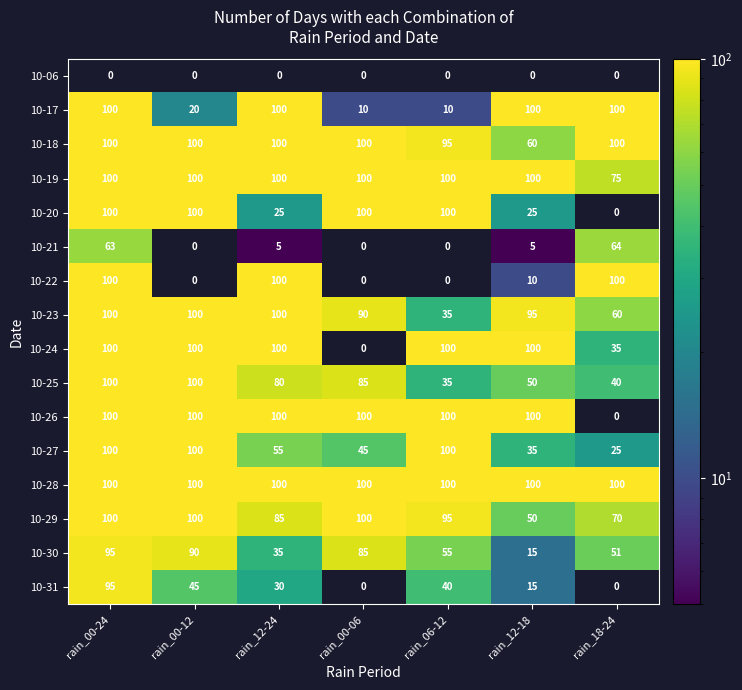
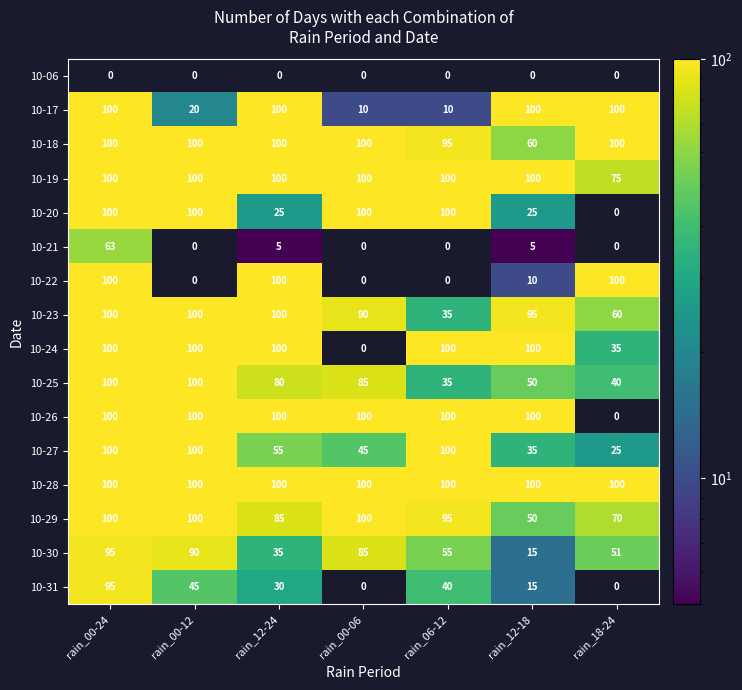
  {
    "10-06": {
      "rain_00-24": 0,
      "rain_00-12": 0,
      "rain_12-24": 0,
      "rain_00-06": 0,
      "rain_06-12": 0,
      "rain_12-18": 0,
      "rain_18-24": 0
    },
    "10-17": {
      "rain_00-24": 100,
      "rain_00-12": 20,
      "rain_12-24": 100,
      "rain_00-06": 10,
      "rain_06-12": 10,
      "rain_12-18": 100,
      "rain_18-24": 100
    },
    "10-18": {
      "rain_00-24": 100,
      "rain_00-12": 100,
      "rain_12-24": 100,
      "rain_00-06": 100,
      "rain_06-12": 95,
      "rain_12-18": 60,
      "rain_18-24": 100
    },
    "10-19": {
      "rain_00-24": 100,
      "rain_00-12": 100,
      "rain_12-24": 100,
      "rain_00-06": 100,
      "rain_06-12": 100,
      "rain_12-18": 100,
      "rain_18-24": 75
    },
    "10-20": {
      "rain_00-24": 100,
      "rain_00-12": 100,
      "rain_12-24": 25,
      "rain_00-06": 100,
      "rain_06-12": 100,
      "rain_12-18": 25,
      "rain_18-24": 0
    },
    "10-21": {
      "rain_00-24": 63,
      "rain_00-12": 0,
      "rain_12-24": 5,
      "rain_00-06": 0,
      "rain_06-12": 0,
      "rain_12-18": 5,
-     "rain_18-24": 64
+     "rain_18-24": 0
    },
    "10-22": {
      "rain_00-24": 100,
      "rain_00-12": 0,
      "rain_12-24": 100,
      "rain_00-06": 0,
      "rain_06-12": 0,
      "rain_12-18": 10,
      "rain_18-24": 100
    },
    "10-23": {
      "rain_00-24": 100,
      "rain_00-12": 100,
      "rain_12-24": 100,
      "rain_00-06": 90,
      "rain_06-12": 35,
      "rain_12-18": 95,
      "rain_18-24": 60
    },
    "10-24": {
      "rain_00-24": 100,
      "rain_00-12": 100,
      "rain_12-24": 100,
      "rain_00-06": 0,
      "rain_06-12": 100,
      "rain_12-18": 100,
      "rain_18-24": 35
    },
    "10-25": {
      "rain_00-24": 100,
      "rain_00-12": 100,
      "rain_12-24": 80,
      "rain_00-06": 85,
      "rain_06-12": 35,
      "rain_12-18": 50,
      "rain_18-24": 40
    },
    "10-26": {
      "rain_00-24": 100,
      "rain_00-12": 100,
      "rain_12-24": 100,
      "rain_00-06": 100,
      "rain_06-12": 100,
      "rain_12-18": 100,
      "rain_18-24": 0
    },
    "10-27": {
      "rain_00-24": 100,
      "rain_00-12": 100,
      "rain_12-24": 55,
      "rain_00-06": 45,
      "rain_06-12": 100,
      "rain_12-18": 35,
      "rain_18-24": 25
    },
    "10-28": {
      "rain_00-24": 100,
      "rain_00-12": 100,
      "rain_12-24": 100,
      "rain_00-06": 100,
      "rain_06-12": 100,
      "rain_12-18": 100,
      "rain_18-24": 100
    },
    "10-29": {
      "rain_00-24": 100,
      "rain_00-12": 100,
      "rain_12-24": 85,
      "rain_00-06": 100,
      "rain_06-12": 95,
      "rain_12-18": 50,
      "rain_18-24": 70
    },
    "10-30": {
      "rain_00-24": 95,
      "rain_00-12": 90,
      "rain_12-24": 35,
      "rain_00-06": 85,
      "rain_06-12": 55,
      "rain_12-18": 15,
      "rain_18-24": 51
    },
    "10-31": {
      "rain_00-24": 95,
      "rain_00-12": 45,
      "rain_12-24": 30,
      "rain_00-06": 0,
      "rain_06-12": 40,
      "rain_12-18": 15,
      "rain_18-24": 0
    }
  }
